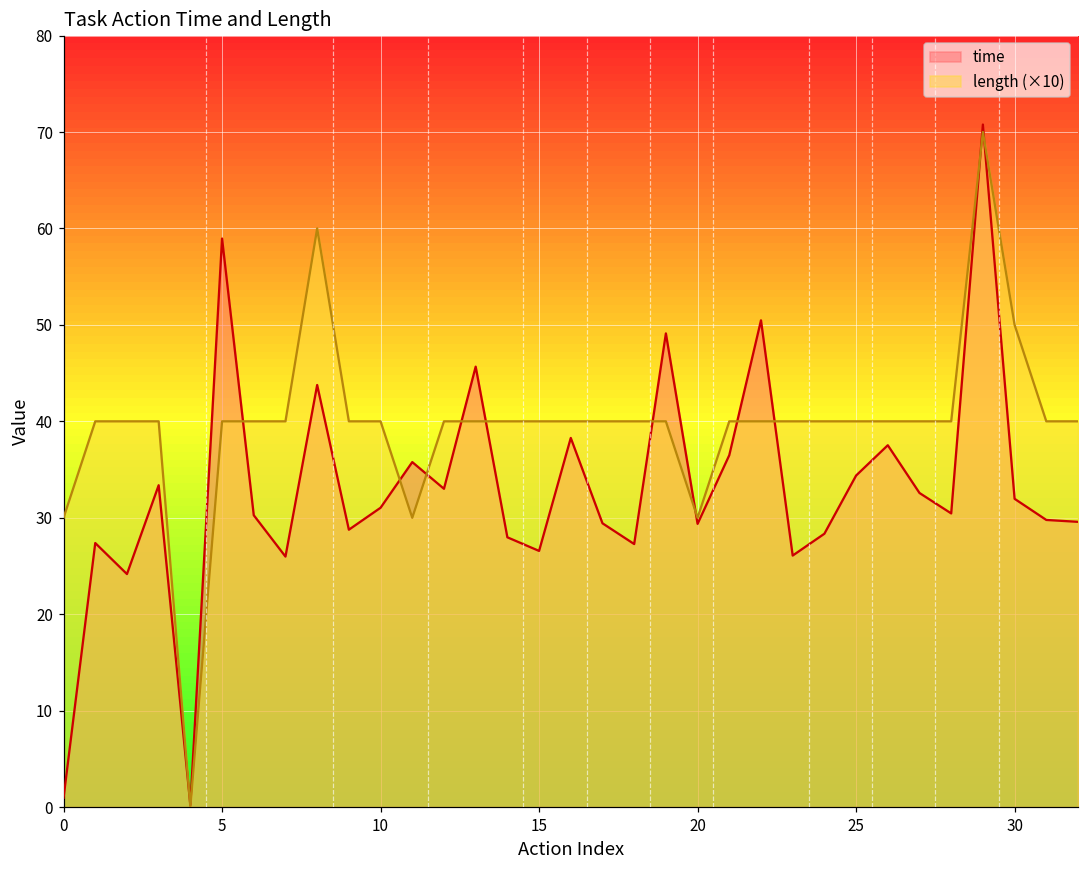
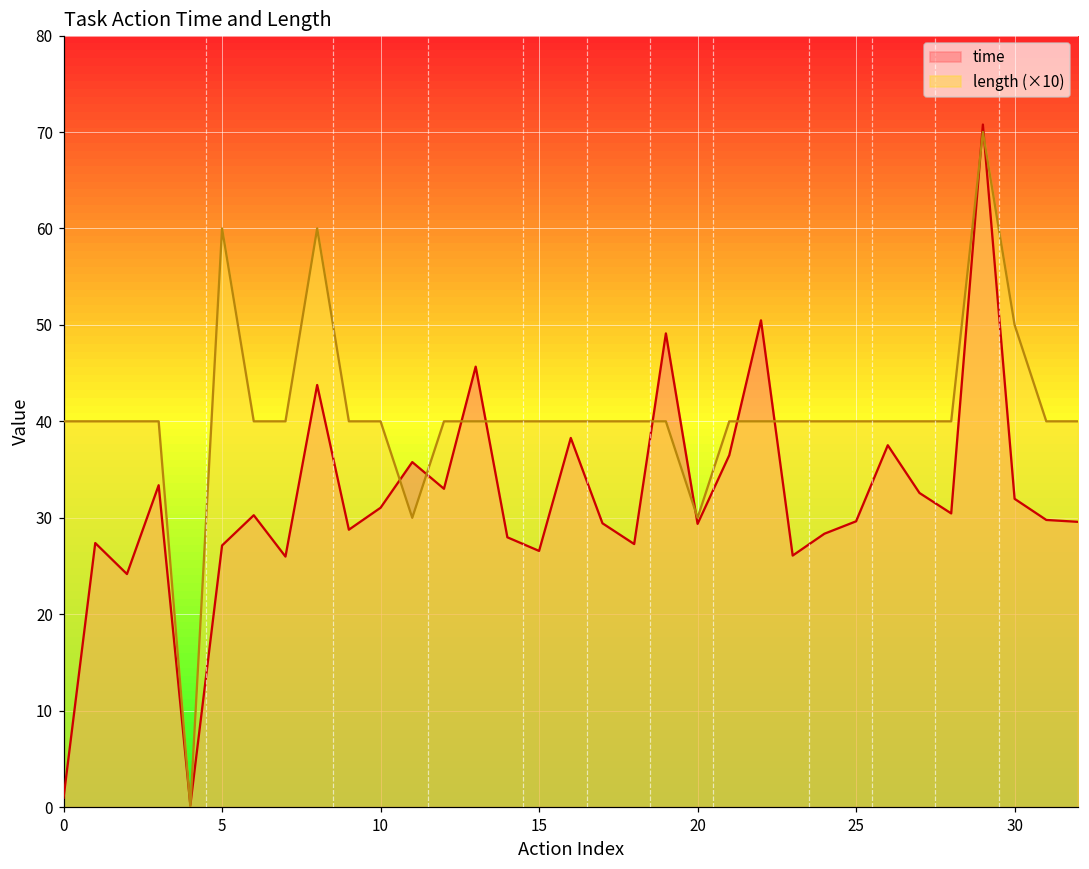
  {
    "time": {
      "0": 1,
-     "5": 59,
+     "5": 27,
      "10": 31,
      "15": 27,
      "20": 29,
-     "25": 34,
+     "25": 30,
      "30": 32
    },
    "length (×10)": {
-     "0": 30,
-     "5": 40,
+     "0": 40,
+     "5": 60,
      "10": 40,
      "15": 40,
      "20": 30,
      "25": 40,
      "30": 50
    }
  }
